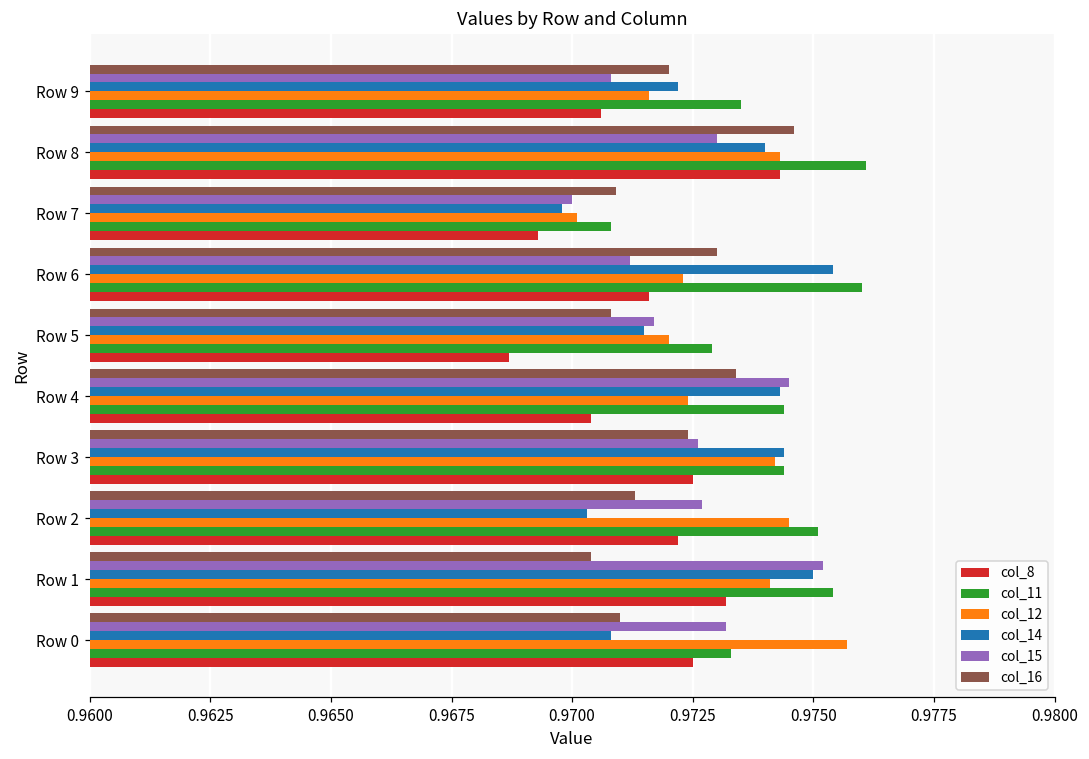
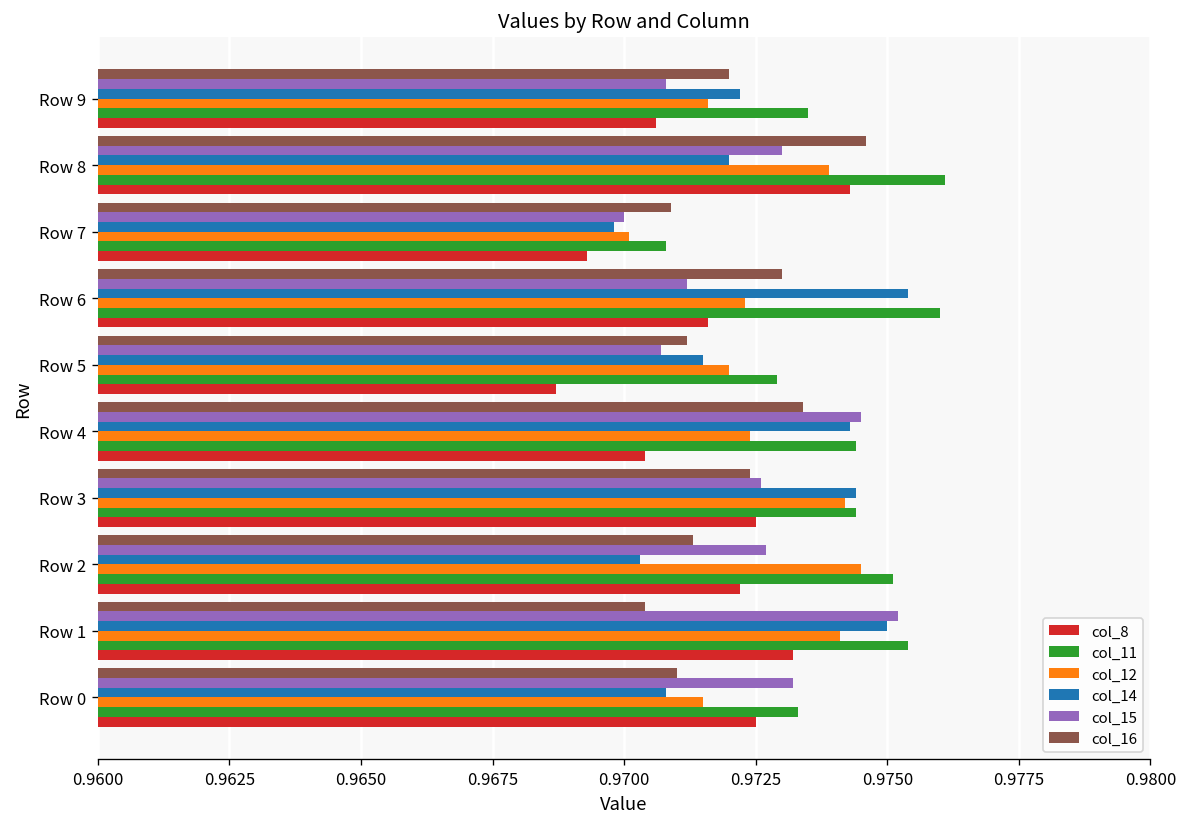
  {
    "col_8": {
      "Row 9": 0.9706,
      "Row 8": 0.9743,
      "Row 7": 0.9693,
      "Row 6": 0.9716,
      "Row 5": 0.9687,
      "Row 4": 0.9704,
      "Row 3": 0.9725,
      "Row 2": 0.9722,
      "Row 1": 0.9732,
      "Row 0": 0.9725
    },
    "col_11": {
      "Row 9": 0.9735,
      "Row 8": 0.9761,
      "Row 7": 0.9708,
      "Row 6": 0.9760,
      "Row 5": 0.9729,
      "Row 4": 0.9744,
      "Row 3": 0.9744,
      "Row 2": 0.9751,
      "Row 1": 0.9754,
      "Row 0": 0.9733
    },
    "col_12": {
      "Row 9": 0.9716,
-     "Row 8": 0.9743,
+     "Row 8": 0.9739,
      "Row 7": 0.9701,
      "Row 6": 0.9723,
      "Row 5": 0.9720,
      "Row 4": 0.9724,
      "Row 3": 0.9742,
      "Row 2": 0.9745,
      "Row 1": 0.9741,
-     "Row 0": 0.9757
+     "Row 0": 0.9715
    },
    "col_14": {
      "Row 9": 0.9722,
-     "Row 8": 0.974,
+     "Row 8": 0.972,
      "Row 7": 0.9698,
      "Row 6": 0.9754,
      "Row 5": 0.9715,
      "Row 4": 0.9743,
      "Row 3": 0.9744,
      "Row 2": 0.9703,
      "Row 1": 0.975,
      "Row 0": 0.9708
    },
    "col_15": {
      "Row 9": 0.9708,
      "Row 8": 0.9730,
      "Row 7": 0.9700,
      "Row 6": 0.9712,
-     "Row 5": 0.9717,
+     "Row 5": 0.9707,
      "Row 4": 0.9745,
      "Row 3": 0.9726,
      "Row 2": 0.9727,
      "Row 1": 0.9752,
      "Row 0": 0.9732
    },
    "col_16": {
      "Row 9": 0.9720,
      "Row 8": 0.9746,
      "Row 7": 0.9709,
      "Row 6": 0.9730,
-     "Row 5": 0.9708,
+     "Row 5": 0.9712,
      "Row 4": 0.9734,
      "Row 3": 0.9724,
      "Row 2": 0.9713,
      "Row 1": 0.9704,
      "Row 0": 0.9710
    }
  }
